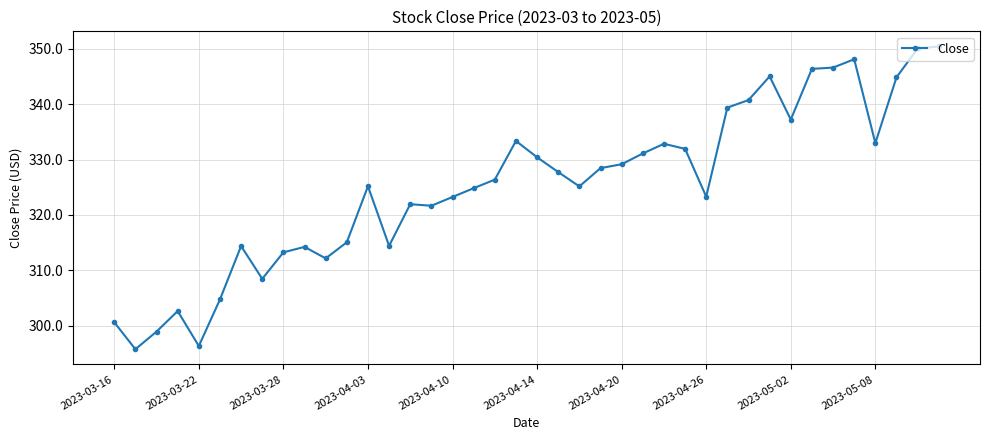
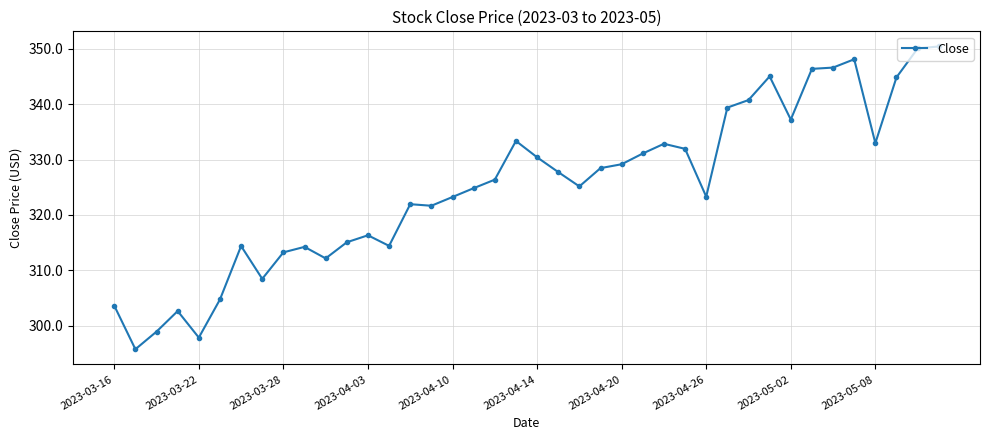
  {
-   "2023-03-16": 301,
-   "2023-03-22": 296,
+   "2023-03-16": 304,
+   "2023-03-22": 298,
    "2023-03-28": 313,
-   "2023-04-03": 325,
+   "2023-04-03": 316,
    "2023-04-10": 323,
    "2023-04-14": 330,
    "2023-04-20": 329,
    "2023-04-26": 323,
    "2023-05-02": 337,
    "2023-05-08": 333
  }
